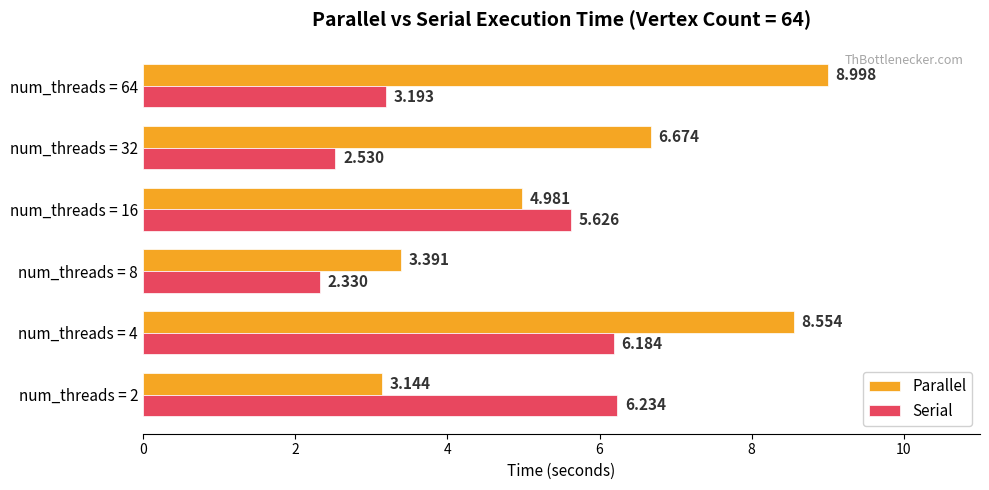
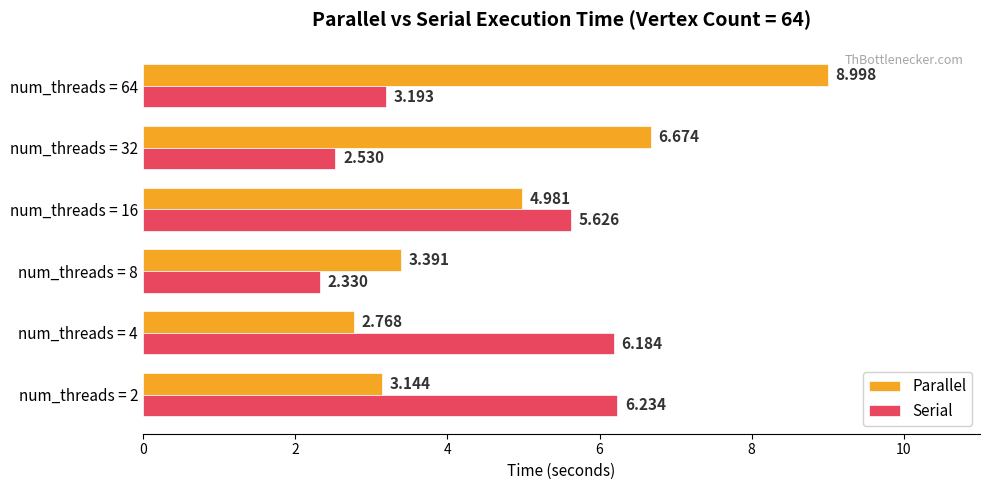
  {
    "Parallel": {
      "num_threads = 64": 8.998,
      "num_threads = 32": 6.674,
      "num_threads = 16": 4.981,
      "num_threads = 8": 3.391,
-     "num_threads = 4": 8.554,
+     "num_threads = 4": 2.768,
      "num_threads = 2": 3.144
    },
    "Serial": {
      "num_threads = 64": 3.193,
      "num_threads = 32": 2.530,
      "num_threads = 16": 5.626,
      "num_threads = 8": 2.330,
      "num_threads = 4": 6.184,
      "num_threads = 2": 6.234
    }
  }
